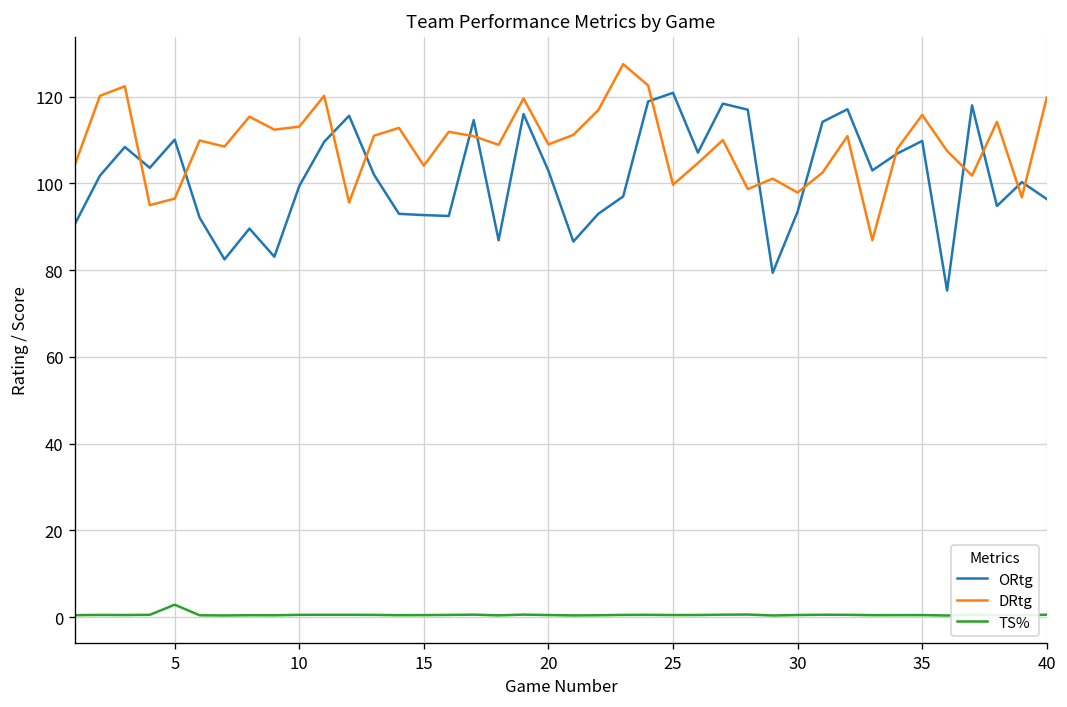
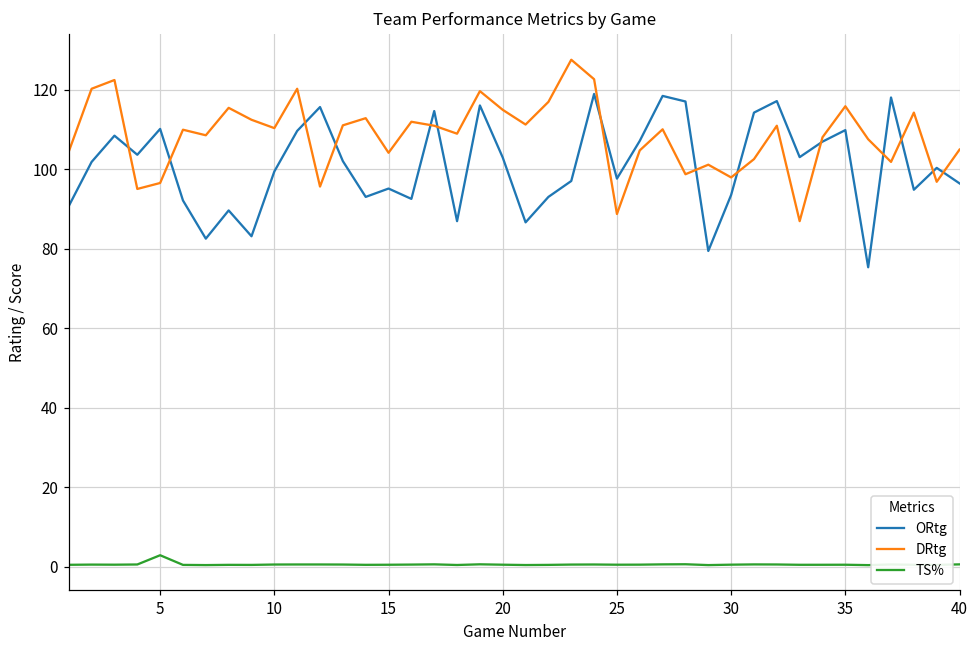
  {
    "ORtg": {
      "5": 110,
      "10": 99,
-     "15": 93,
+     "15": 95,
      "20": 103,
-     "25": 121,
+     "25": 98,
      "30": 94,
      "35": 110,
      "40": 96
    },
    "DRtg": {
      "5": 97,
-     "10": 113,
+     "10": 110,
      "15": 104,
-     "20": 109,
-     "25": 100,
+     "20": 115,
+     "25": 89,
      "30": 98,
      "35": 116,
-     "40": 120
+     "40": 105
    },
    "TS%": {
      "5": 3,
      "10": 1,
      "15": 0,
      "20": 0,
      "25": 0,
      "30": 1,
      "35": 0,
      "40": 1
    }
  }
